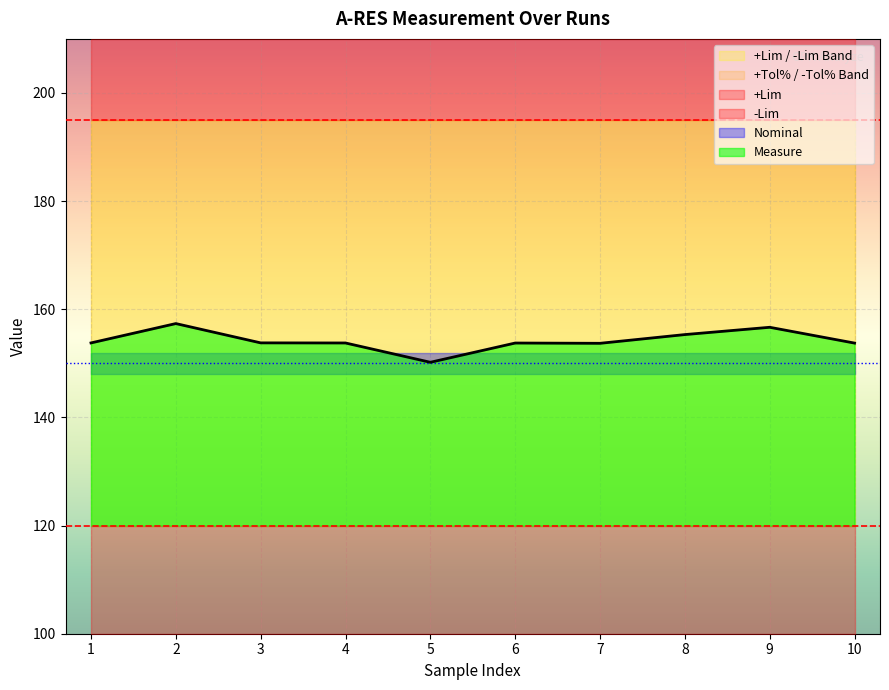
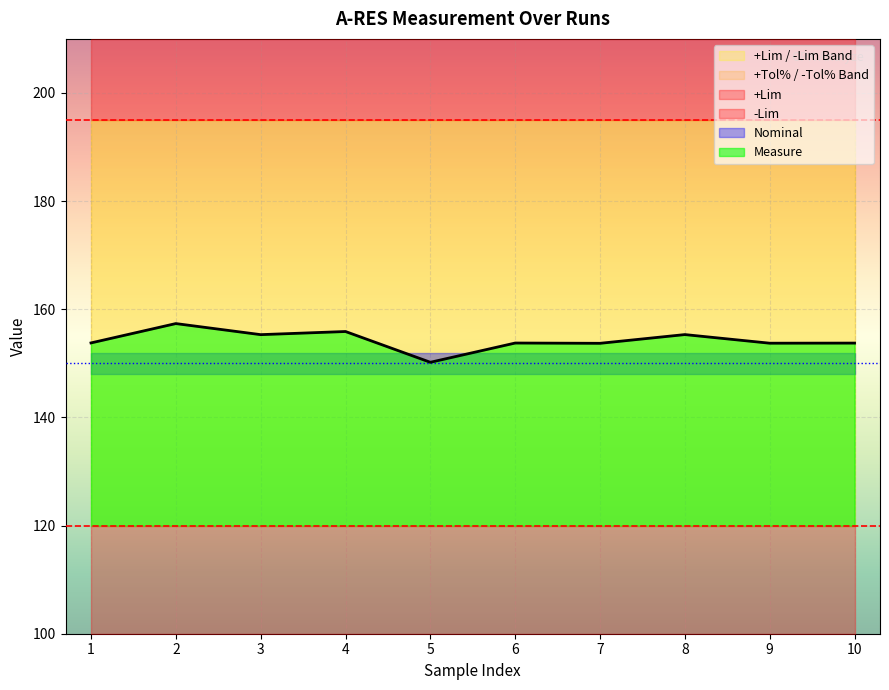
  {
    "Measure": {
      "1": 154,
      "2": 157,
-     "3": 154,
-     "4": 154,
+     "3": 155,
+     "4": 156,
      "5": 150,
      "6": 154,
      "7": 154,
      "8": 155,
-     "9": 157,
+     "9": 154,
      "10": 154
    },
    "Nominal": {
      "1": 152,
      "2": 152,
      "3": 152,
      "4": 152,
      "5": 152,
      "6": 152,
      "7": 152,
      "8": 152,
      "9": 152,
      "10": 152
    }
  }
